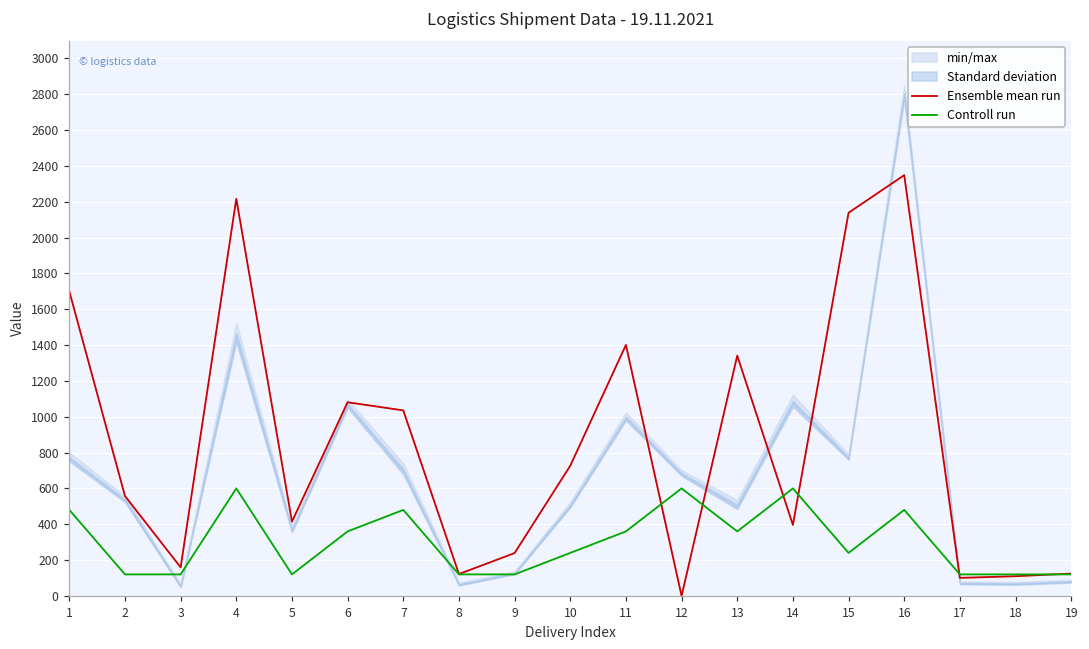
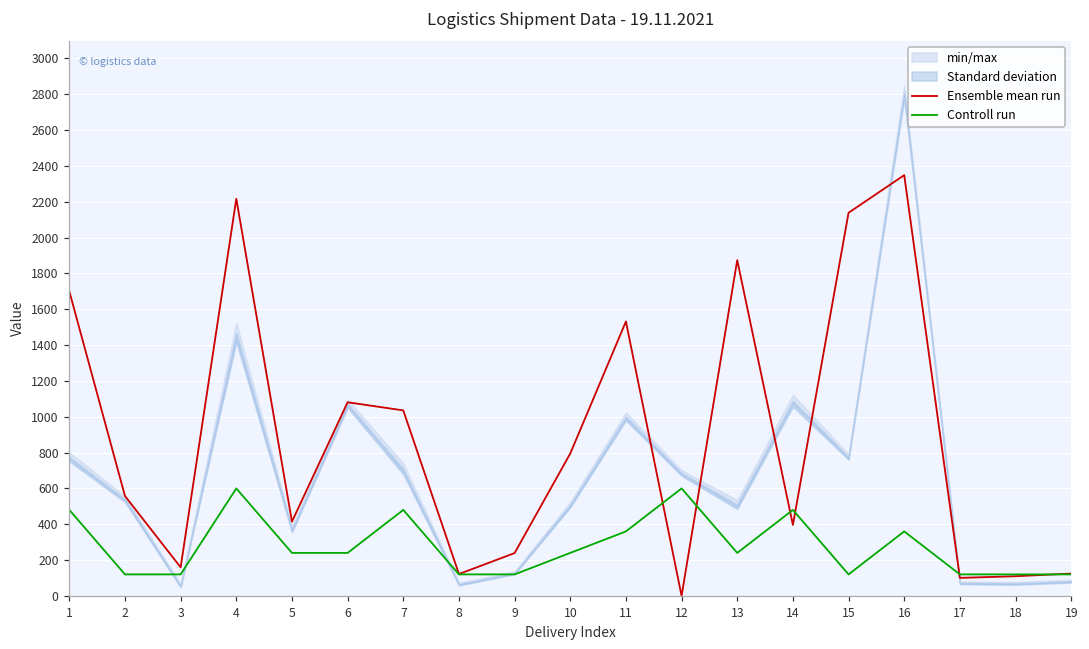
  {
    "Ensemble mean run": {
      "1": 1700,
      "3": 160,
      "4": 2220,
      "5": 410,
      "7": 1040,
      "9": 240,
-     "10": 730,
-     "11": 1400,
+     "10": 790,
+     "11": 1530,
      "12": 0,
-     "13": 1340,
+     "13": 1870,
      "14": 400,
      "15": 2140,
      "16": 2350,
      "17": 100
    },
    "Controll run": {
      "1": 480,
      "2": 120,
      "3": 120,
      "4": 600,
-     "5": 120,
-     "6": 360,
+     "5": 240,
+     "6": 240,
      "7": 480,
      "10": 240,
      "11": 360,
      "12": 600,
-     "13": 360,
-     "14": 600,
-     "15": 240,
-     "16": 480,
+     "13": 240,
+     "14": 480,
+     "15": 120,
+     "16": 360,
      "17": 120
    }
  }
